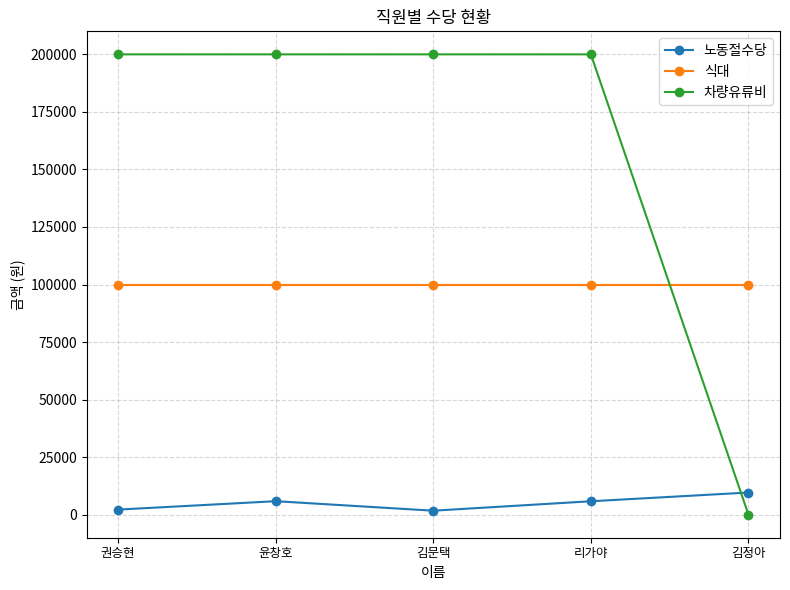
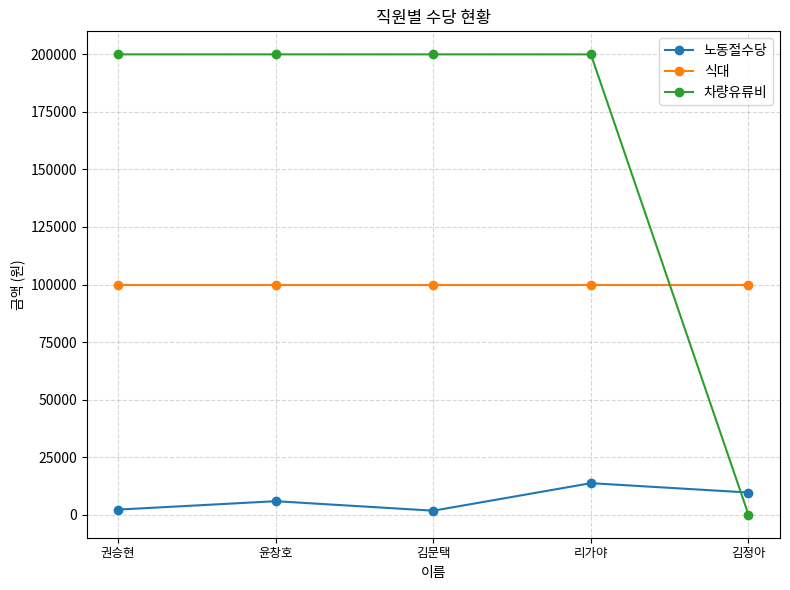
  {
    "노동절수당": {
      "권승현": 2000,
      "윤창호": 6000,
      "김문택": 2000,
-     "리가야": 6000,
+     "리가야": 14000,
      "김정아": 10000
    },
    "식대": {
      "권승현": 100000,
      "윤창호": 100000,
      "김문택": 100000,
      "리가야": 100000,
      "김정아": 100000
    },
    "차량유류비": {
      "권승현": 200000,
      "윤창호": 200000,
      "김문택": 200000,
      "리가야": 200000,
      "김정아": 0
    }
  }
